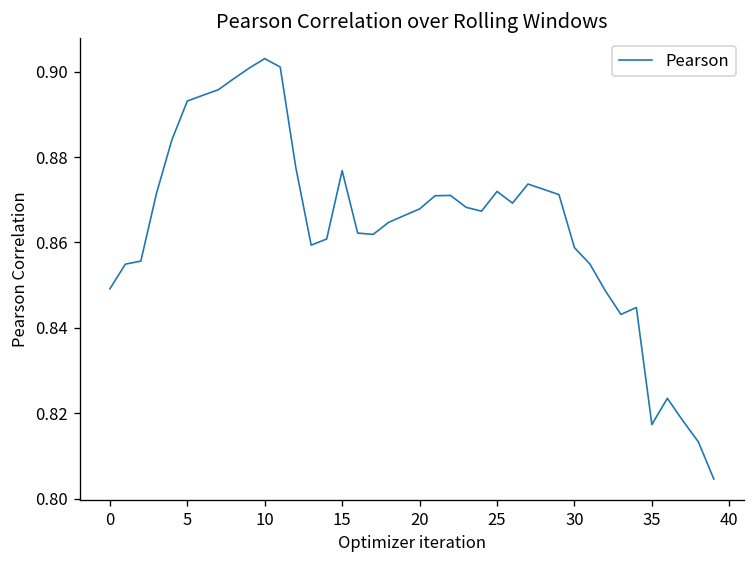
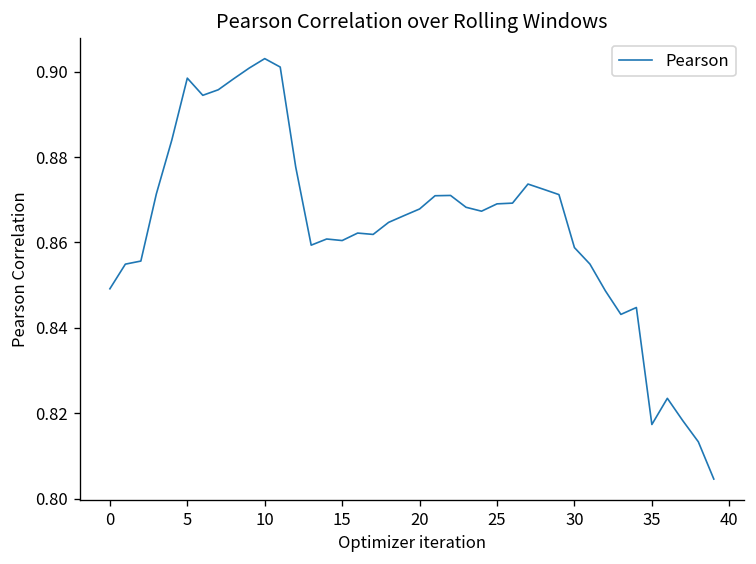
  {
    "0": 0.849,
-   "5": 0.893,
+   "5": 0.898,
    "10": 0.903,
-   "15": 0.877,
+   "15": 0.860,
    "20": 0.868,
-   "25": 0.872,
+   "25": 0.869,
    "30": 0.859,
    "35": 0.817
  }
